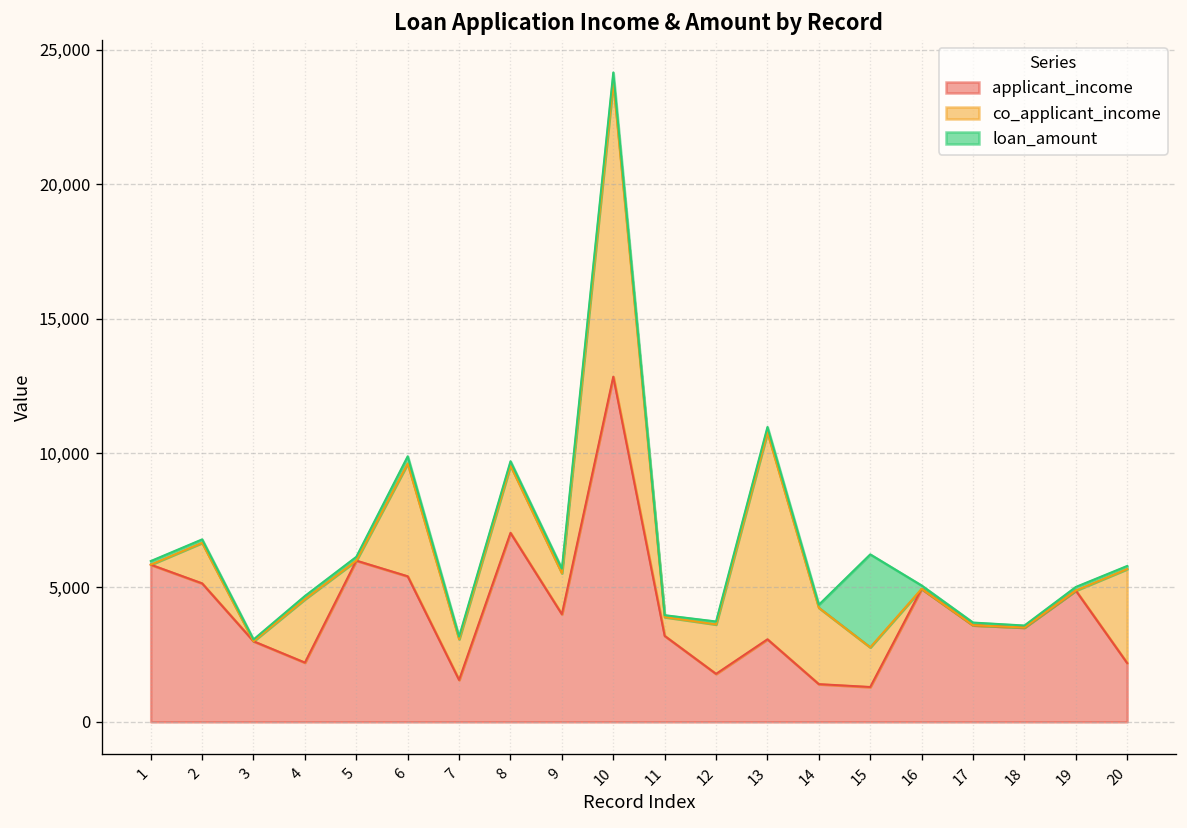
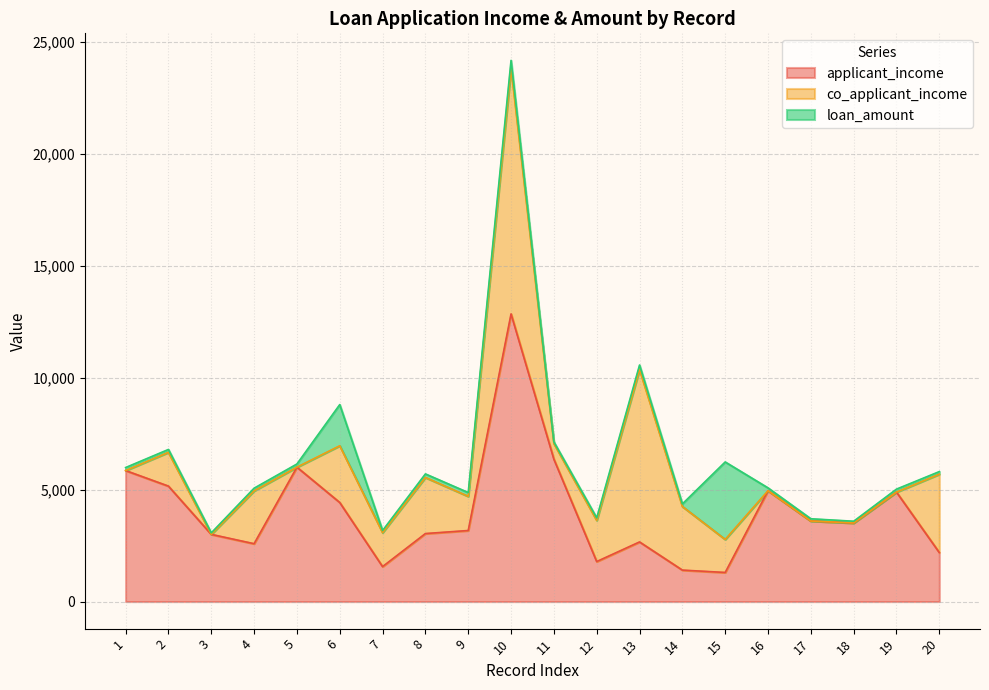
  {
    "applicant_income": {
      "2": "5,200",
-     "4": "2,200",
-     "6": "5,400",
+     "4": "2,600",
+     "6": "4,400",
      "7": "1,600",
-     "8": "7,000",
-     "9": "4,000",
+     "8": "3,000",
+     "9": "3,200",
      "10": "12,800",
-     "11": "3,200",
+     "11": "6,400",
      "12": "1,800",
-     "13": "3,100",
+     "13": "2,700",
      "14": "1,400",
      "15": "1,300",
      "20": "2,200"
    },
    "co_applicant_income": {
      "2": "1,500",
      "4": "2,400",
-     "6": "4,200",
+     "6": "2,500",
      "8": "2,500",
      "9": "1,500",
      "10": "11,000",
      "13": "7,700",
      "14": "2,800",
      "15": "1,500",
      "20": "3,500"
    },
    "loan_amount": {
      "1": "100",
      "2": "100",
      "4": "100",
      "5": "100",
-     "6": "300",
+     "6": "1,800",
      "8": "200",
      "9": "200",
      "10": "300",
      "13": "200",
      "14": "100",
      "15": "3,500",
      "16": "100",
      "19": "100",
      "20": "100"
    }
  }
